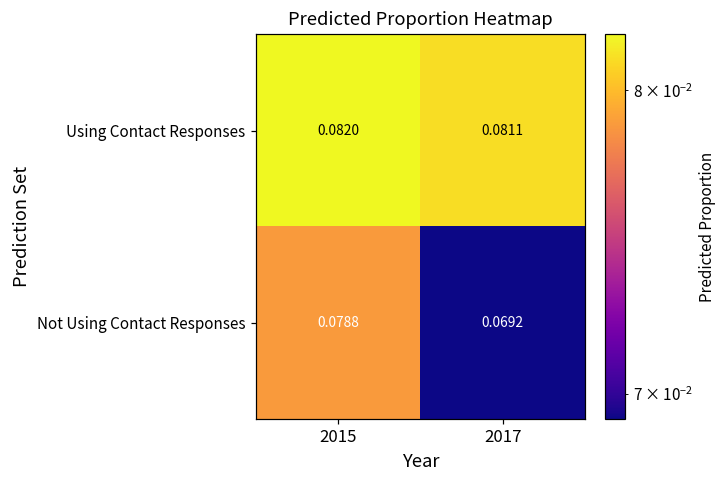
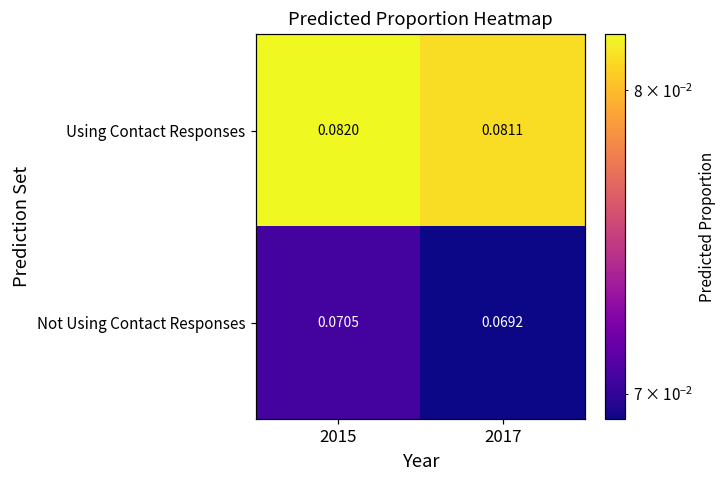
  {
    "Using Contact Responses": {
      "2015": 0.0820,
      "2017": 0.0811
    },
    "Not Using Contact Responses": {
-     "2015": 0.0788,
+     "2015": 0.0705,
      "2017": 0.0692
    }
  }
